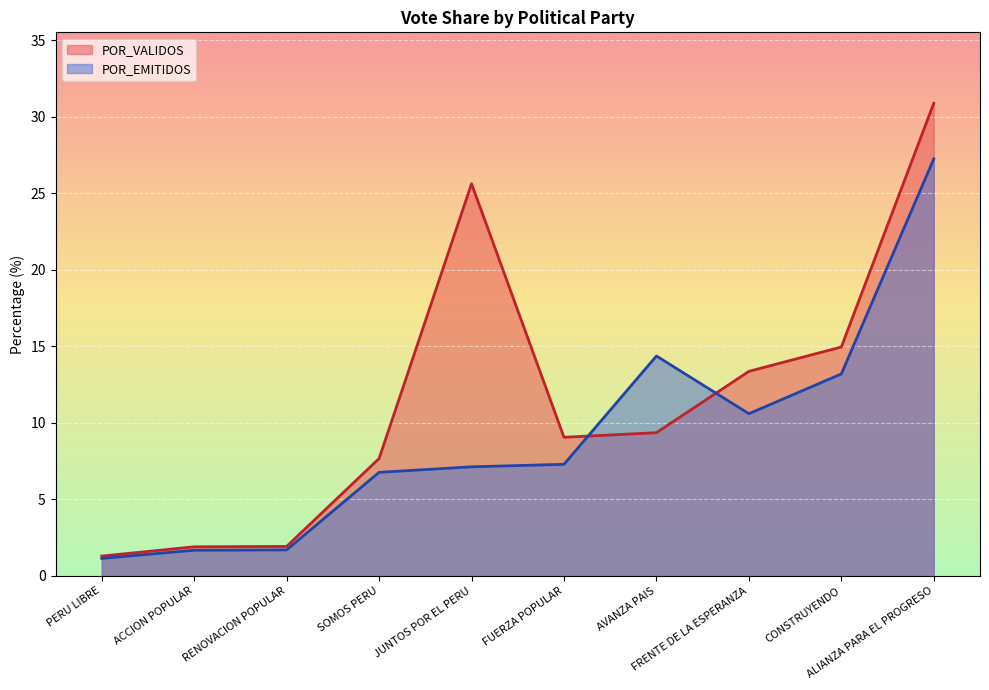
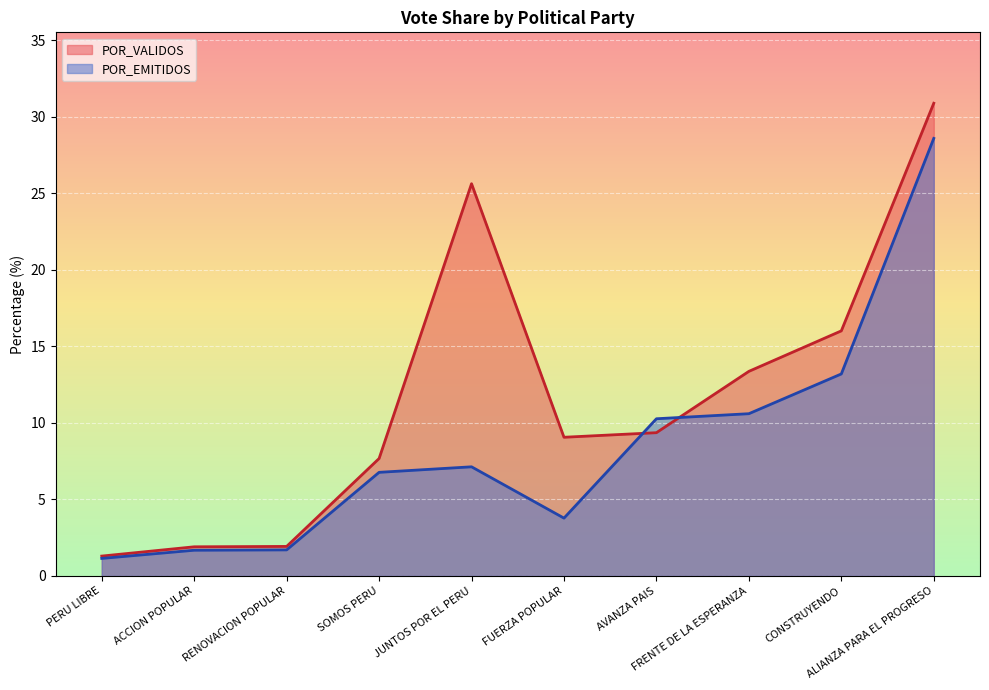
  {
    "POR_VALIDOS": {
      "ACCION POPULAR": 1.9,
      "RENOVACION POPULAR": 1.9,
      "SOMOS PERU": 7.7,
      "JUNTOS POR EL PERU": 25.6,
      "FUERZA POPULAR": 9.1,
      "AVANZA PAIS": 9.4,
      "FRENTE DE LA ESPERANZA": 13.4,
-     "CONSTRUYENDO": 15.0,
+     "CONSTRUYENDO": 16.0,
      "ALIANZA PARA EL PROGRESO": 30.9
    },
    "POR_EMITIDOS": {
      "ACCION POPULAR": 1.7,
      "RENOVACION POPULAR": 1.7,
      "SOMOS PERU": 6.8,
      "JUNTOS POR EL PERU": 7.1,
-     "FUERZA POPULAR": 7.3,
-     "AVANZA PAIS": 14.4,
+     "FUERZA POPULAR": 3.8,
+     "AVANZA PAIS": 10.3,
      "FRENTE DE LA ESPERANZA": 10.6,
      "CONSTRUYENDO": 13.2,
-     "ALIANZA PARA EL PROGRESO": 27.2
+     "ALIANZA PARA EL PROGRESO": 28.6
    }
  }
